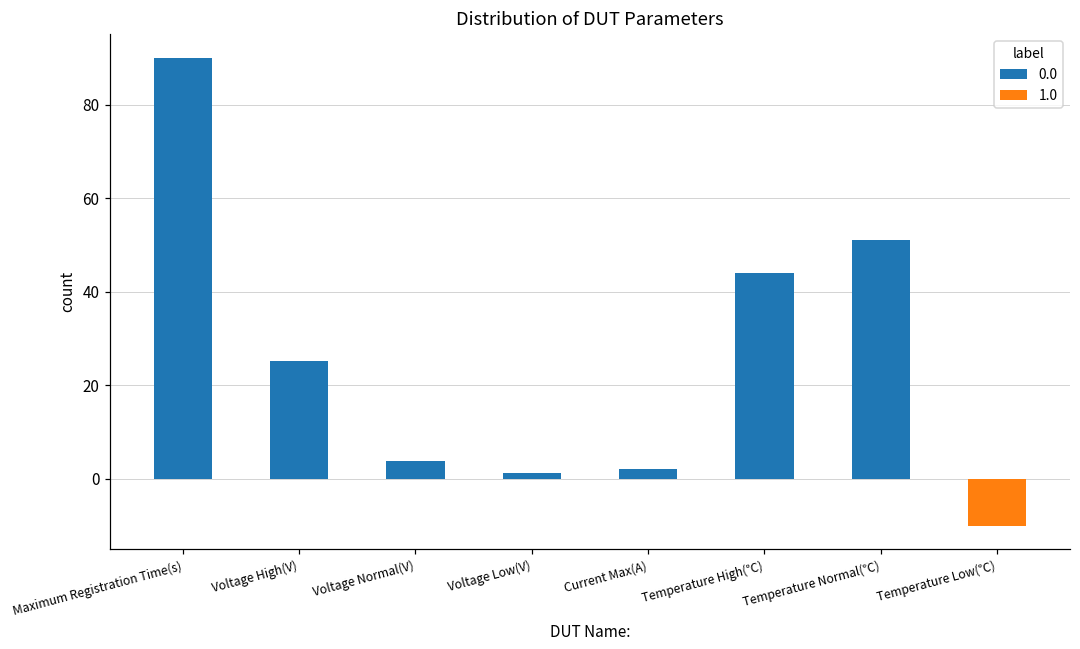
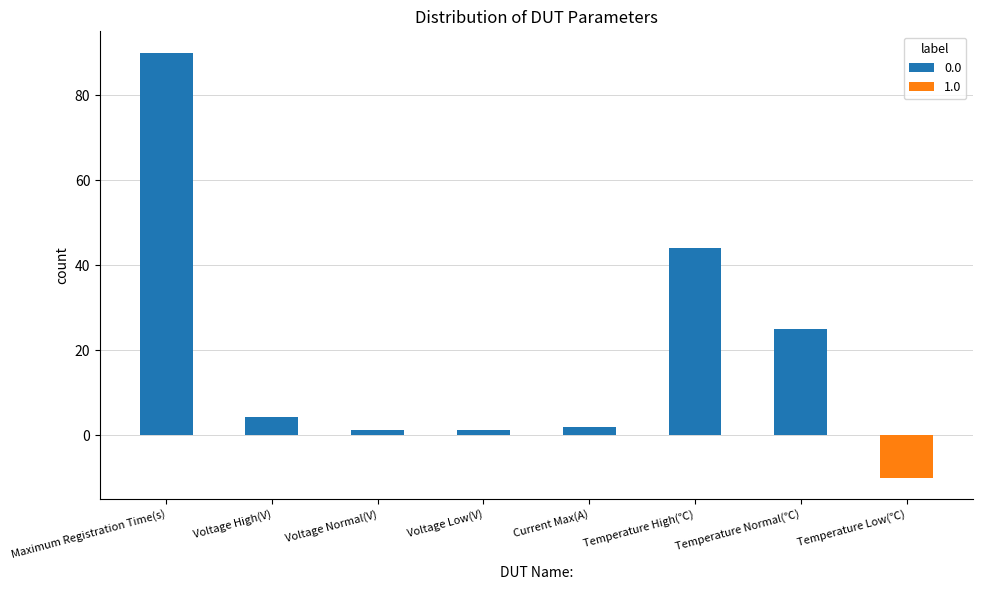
  {
    "Maximum Registration Time(s)": 90,
-   "Voltage High(V)": 25,
-   "Voltage Normal(V)": 4,
+   "Voltage High(V)": 4,
+   "Voltage Normal(V)": 1,
    "Voltage Low(V)": 1,
    "Current Max(A)": 2,
    "Temperature High(℃)": 44,
-   "Temperature Normal(℃)": 51,
+   "Temperature Normal(℃)": 25,
    "Temperature Low(℃)": -10
  }
